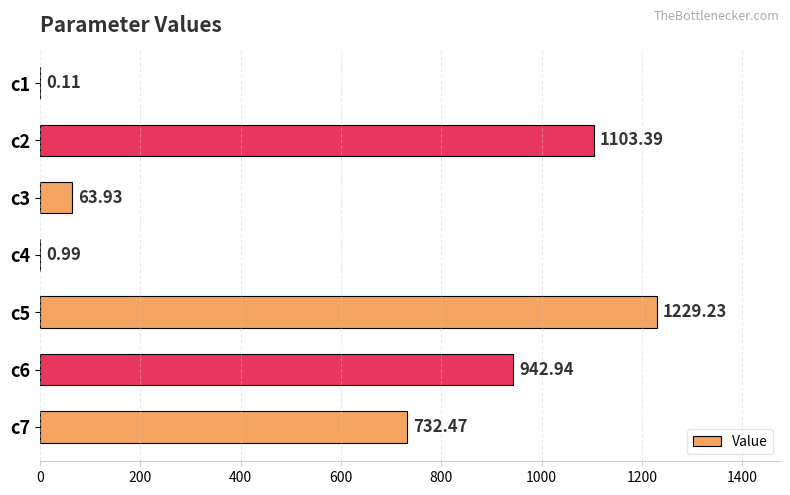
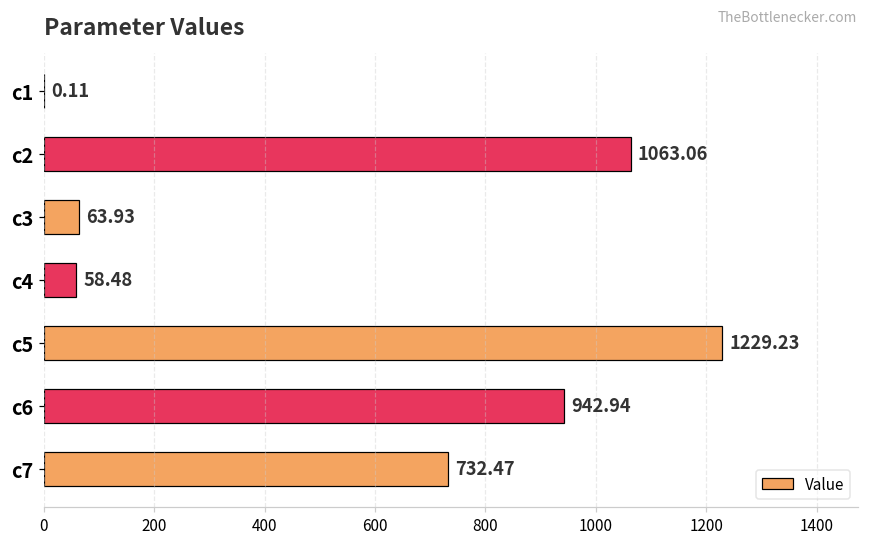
  {
    "c1": 0.11,
-   "c2": 1103.39,
+   "c2": 1063.06,
    "c3": 63.93,
-   "c4": 0.99,
+   "c4": 58.48,
    "c5": 1229.23,
    "c6": 942.94,
    "c7": 732.47
  }
